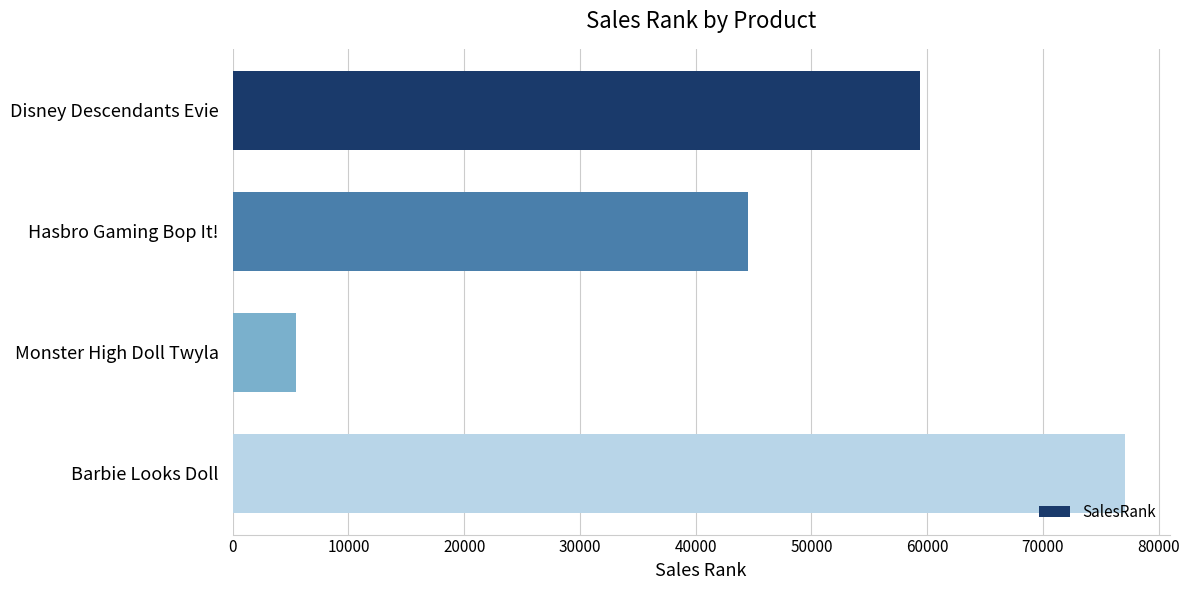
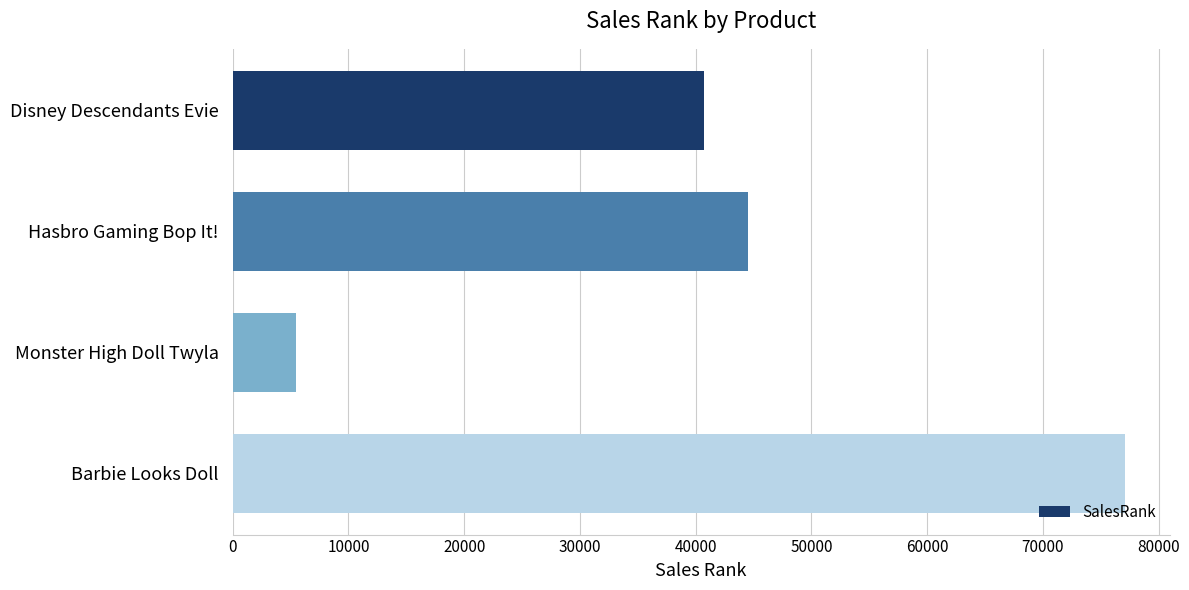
  {
-   "Disney Descendants Evie": 59400,
+   "Disney Descendants Evie": 40700,
    "Hasbro Gaming Bop It!": 44600,
    "Monster High Doll Twyla": 5500,
    "Barbie Looks Doll": 77100
  }
